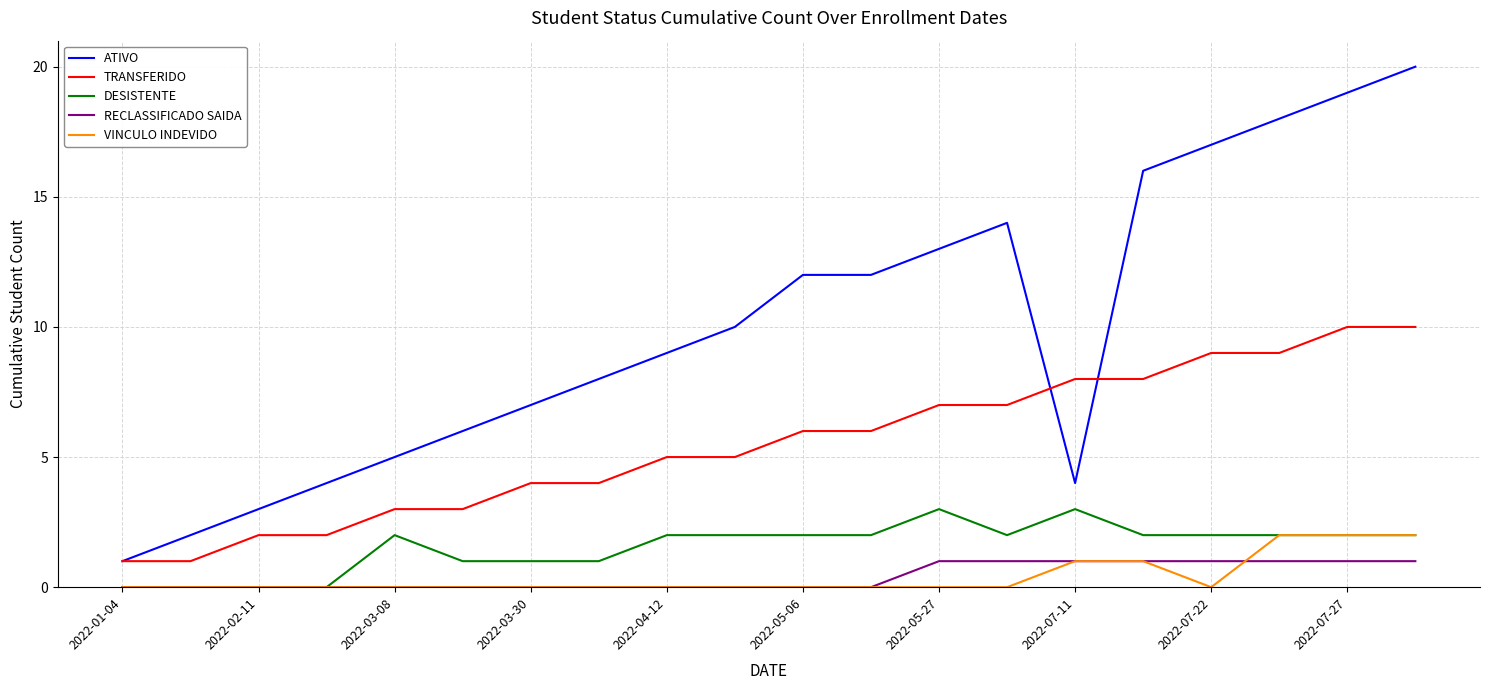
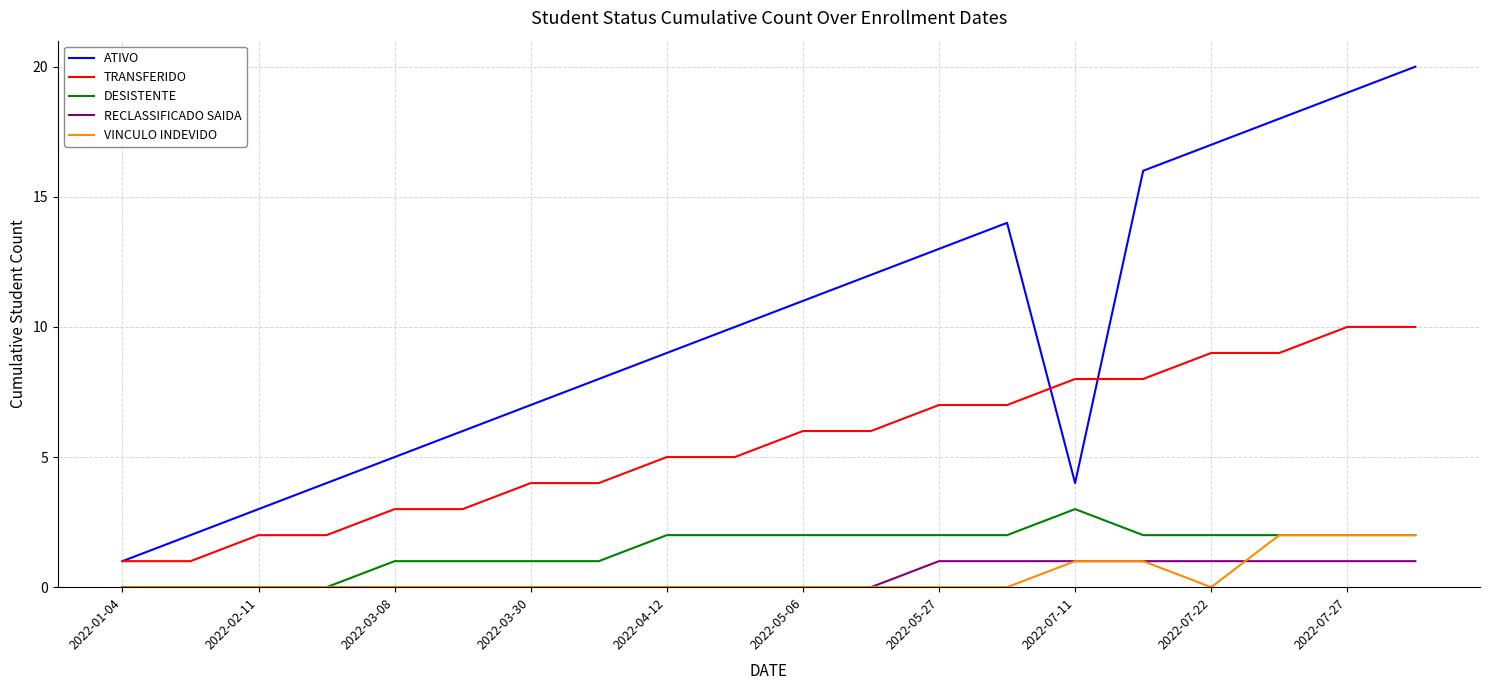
  {
    "ATIVO": {
      "2022-02-11": 3,
      "2022-03-08": 5,
      "2022-03-30": 7,
      "2022-04-12": 9,
-     "2022-05-06": 12,
+     "2022-05-06": 11,
      "2022-05-27": 13,
      "2022-07-11": 4,
      "2022-07-22": 17,
      "2022-07-27": 19
    },
    "TRANSFERIDO": {
      "2022-02-11": 2,
      "2022-03-08": 3,
      "2022-03-30": 4,
      "2022-04-12": 5,
      "2022-05-06": 6,
      "2022-05-27": 7,
      "2022-07-11": 8,
      "2022-07-22": 9,
      "2022-07-27": 10
    },
    "DESISTENTE": {
-     "2022-03-08": 2,
+     "2022-03-08": 1,
      "2022-03-30": 1,
      "2022-04-12": 2,
      "2022-05-06": 2,
-     "2022-05-27": 3,
+     "2022-05-27": 2,
      "2022-07-11": 3,
      "2022-07-22": 2
    },
    "RECLASSIFICADO SAIDA": {
      "2022-05-27": 1,
      "2022-07-22": 1,
      "2022-07-27": 1
    },
    "VINCULO INDEVIDO": {
      "2022-05-27": 0,
      "2022-07-22": 0
    }
  }
